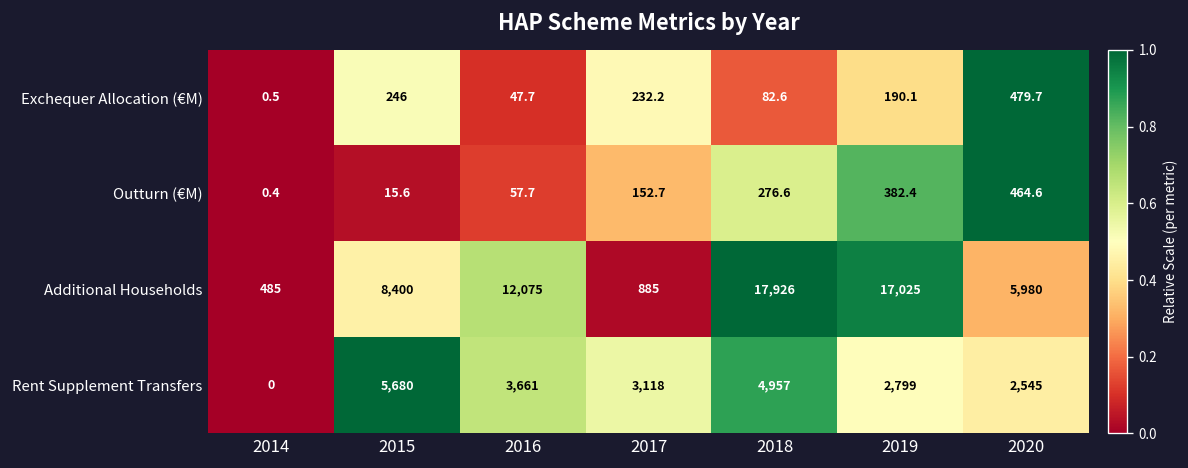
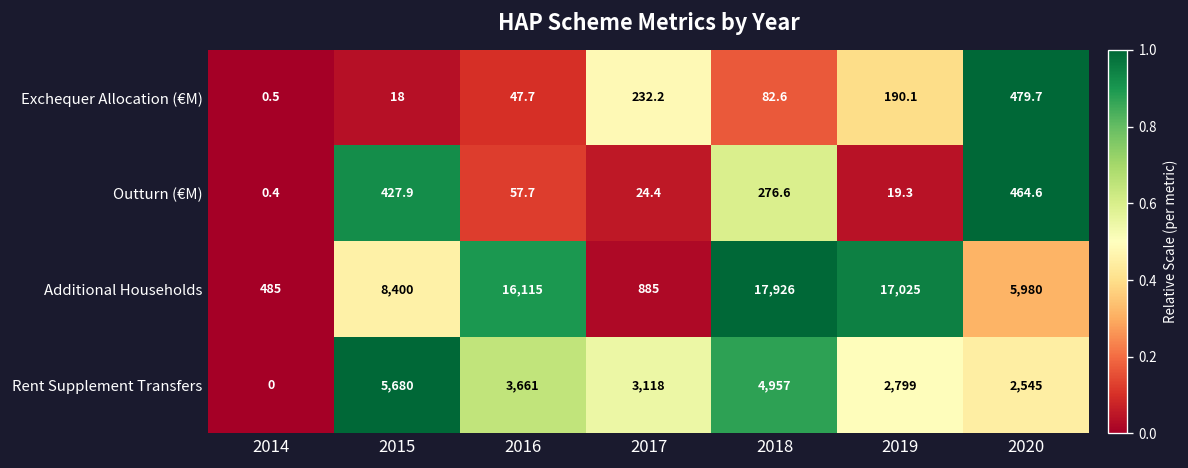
  {
    "Exchequer Allocation (€M)": {
      "2014": "0.5",
-     "2015": "246",
+     "2015": "18",
      "2016": "47.7",
      "2017": "232.2",
      "2018": "82.6",
      "2019": "190.1",
      "2020": "479.7"
    },
    "Outturn (€M)": {
      "2014": "0.4",
-     "2015": "15.6",
+     "2015": "427.9",
      "2016": "57.7",
-     "2017": "152.7",
+     "2017": "24.4",
      "2018": "276.6",
-     "2019": "382.4",
+     "2019": "19.3",
      "2020": "464.6"
    },
    "Additional Households": {
      "2014": "485",
      "2015": "8,400",
-     "2016": "12,075",
+     "2016": "16,115",
      "2017": "885",
      "2018": "17,926",
      "2019": "17,025",
      "2020": "5,980"
    },
    "Rent Supplement Transfers": {
      "2014": "0",
      "2015": "5,680",
      "2016": "3,661",
      "2017": "3,118",
      "2018": "4,957",
      "2019": "2,799",
      "2020": "2,545"
    }
  }
